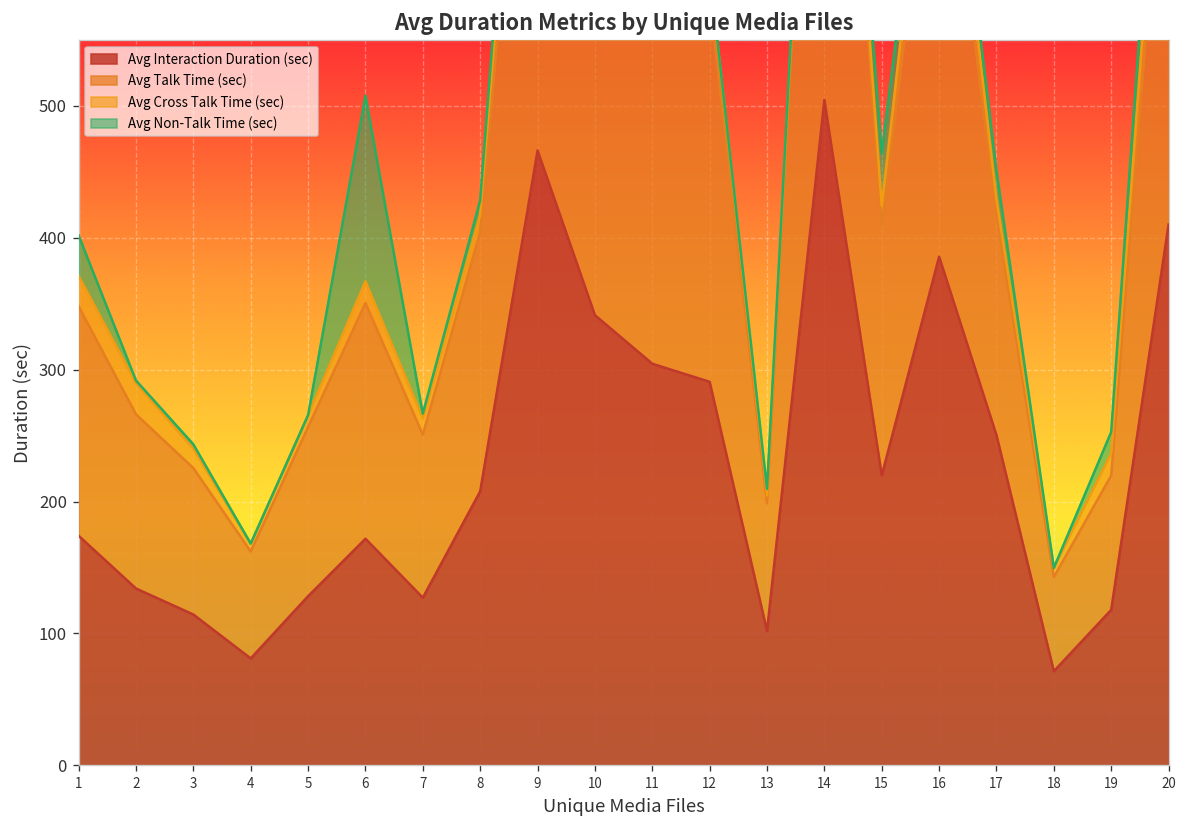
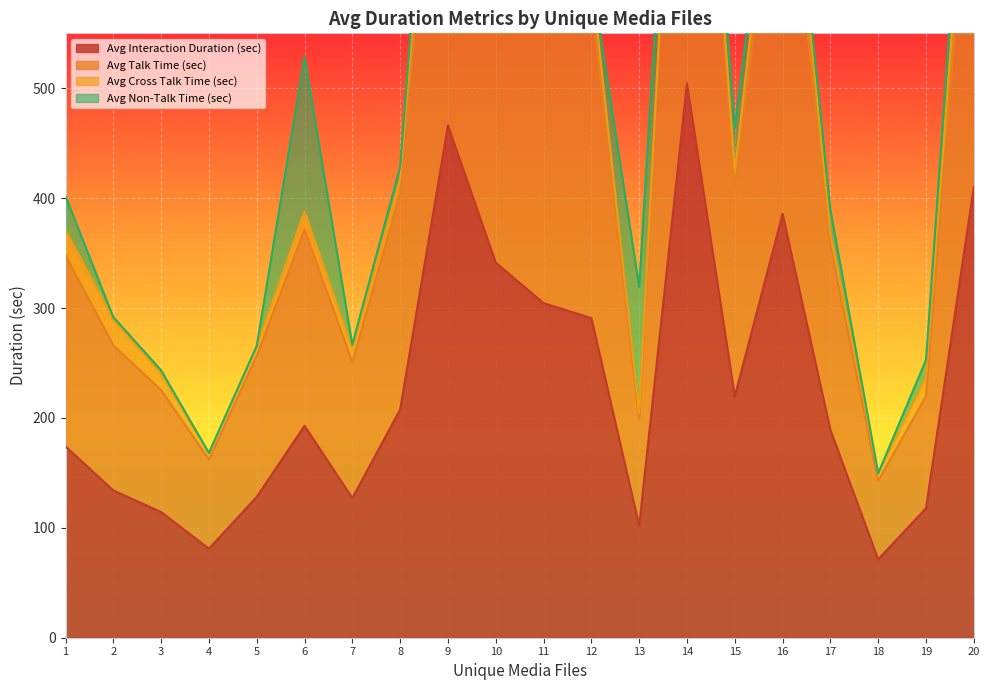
  {
    "Avg Interaction Duration (sec)": {
      "1": 174,
      "2": 134,
      "3": 114,
      "4": 81,
      "5": 128,
-     "6": 172,
+     "6": 193,
      "7": 127,
      "8": 208,
      "9": 466,
      "10": 341,
      "11": 304,
      "12": 291,
      "13": 102,
      "14": 505,
      "15": 220,
      "16": 386,
-     "17": 250,
+     "17": 189,
      "18": 71,
      "19": 118,
      "20": 410
    },
    "Avg Non-Talk Time (sec)": {
      "1": 31,
      "3": 3,
      "6": 141,
      "7": 4,
      "8": 11,
-     "13": 5,
+     "13": 115,
      "15": 40,
      "17": 22,
      "19": 16
    }
  }
